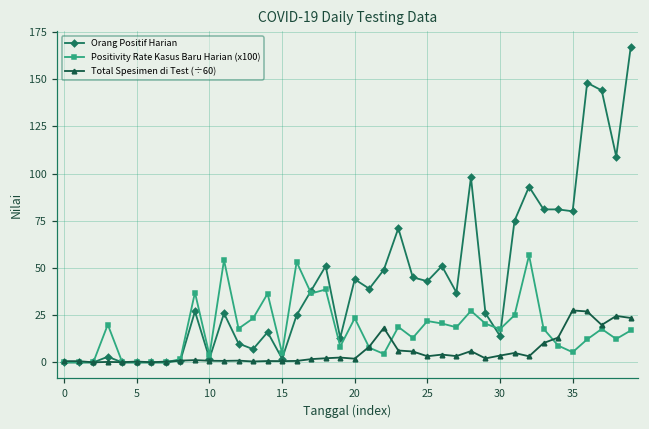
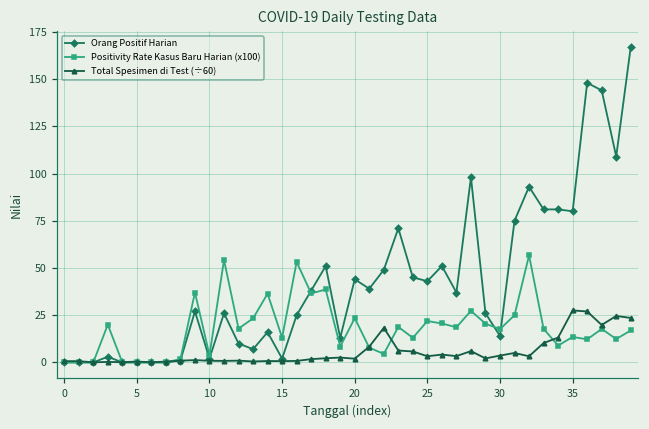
  {
    "Positivity Rate Kasus Baru Harian (x100)": {
      "10": 4,
-     "15": 5,
+     "15": 13,
      "20": 23,
      "25": 22,
      "30": 18,
-     "35": 5
+     "35": 14
    }
  }
